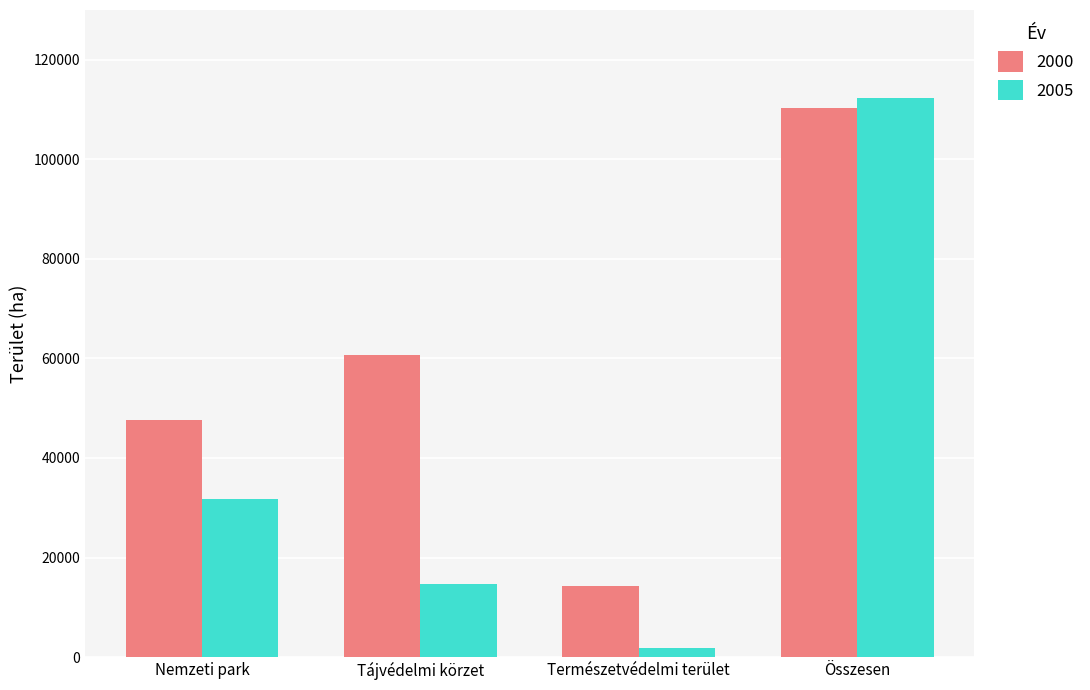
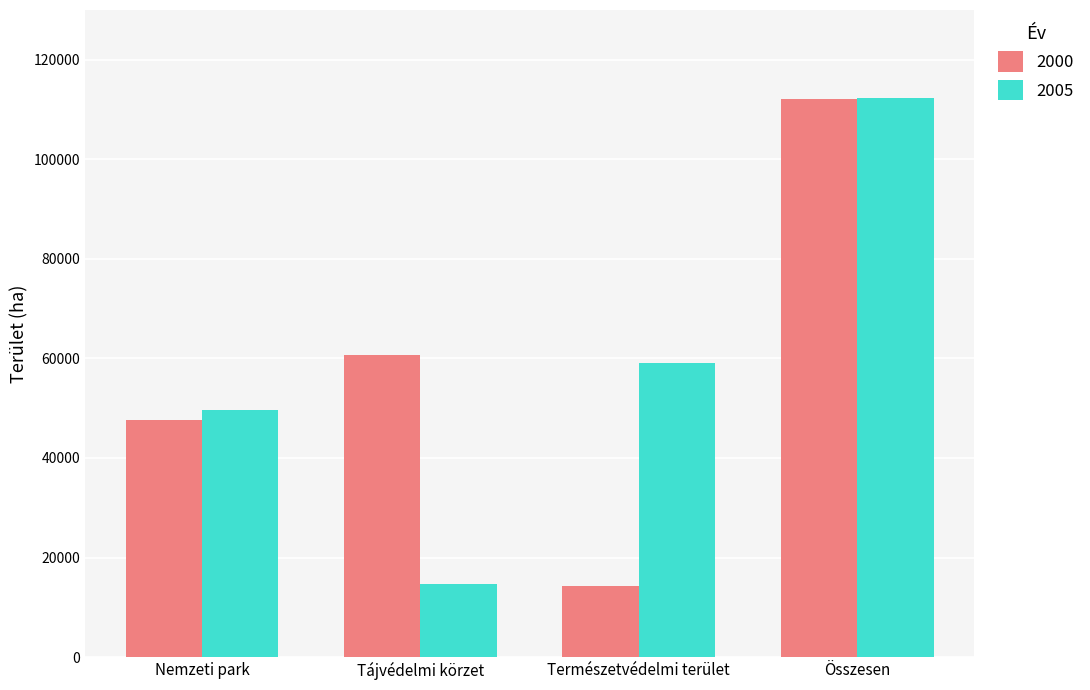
  {
    "2000": {
      "Nemzeti park": 48000,
      "Tájvédelmi körzet": 61000,
      "Természetvédelmi terület": 14000,
-     "Összesen": 110000
+     "Összesen": 112000
    },
    "2005": {
-     "Nemzeti park": 32000,
+     "Nemzeti park": 50000,
      "Tájvédelmi körzet": 15000,
-     "Természetvédelmi terület": 2000,
+     "Természetvédelmi terület": 59000,
      "Összesen": 112000
    }
  }
